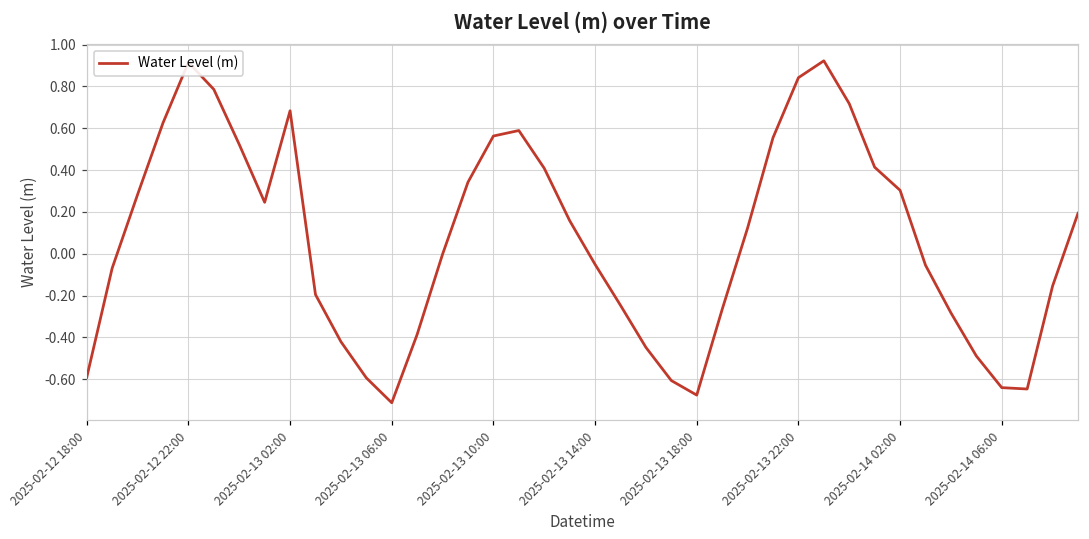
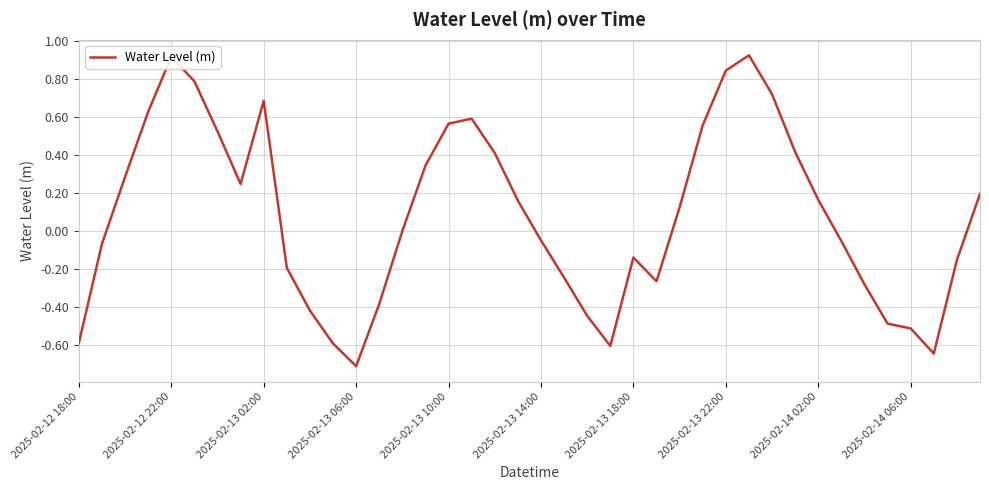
  {
    "2025-02-12 18:00": -0.59,
    "2025-02-13 02:00": 0.68,
    "2025-02-13 06:00": -0.71,
    "2025-02-13 10:00": 0.56,
    "2025-02-13 14:00": -0.05,
-   "2025-02-13 18:00": -0.68,
+   "2025-02-13 18:00": -0.14,
    "2025-02-13 22:00": 0.84,
-   "2025-02-14 02:00": 0.30,
-   "2025-02-14 06:00": -0.64
+   "2025-02-14 02:00": 0.16,
+   "2025-02-14 06:00": -0.51
  }
